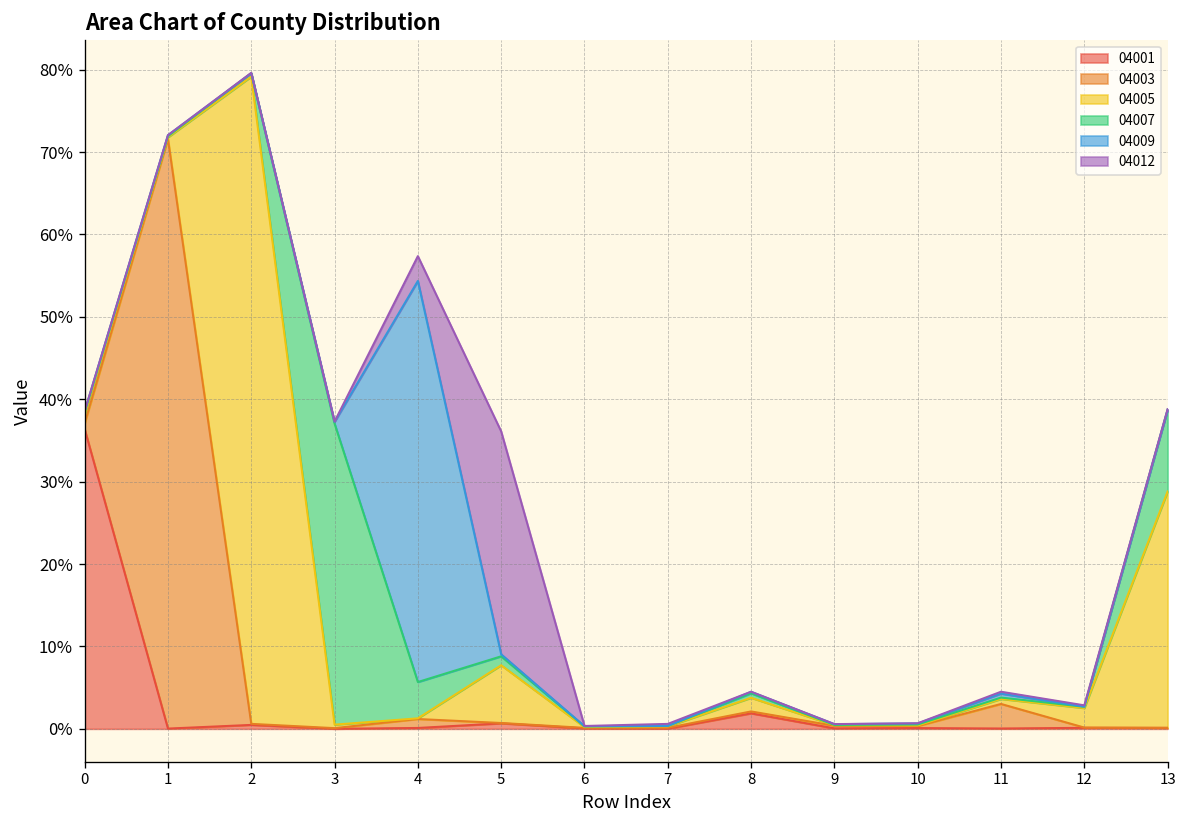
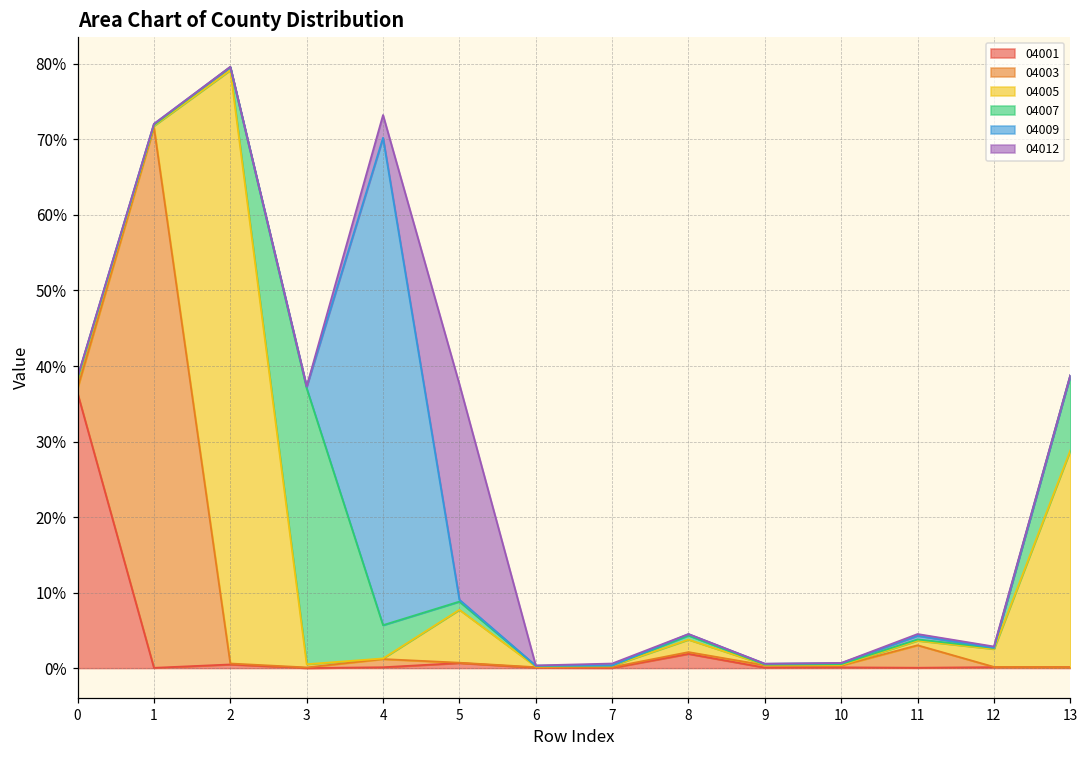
  {
    "04005": {
      "2": "79%",
      "3": "0%",
      "5": "7%",
      "8": "2%",
      "13": "29%"
    },
    "04007": {
      "4": "4%"
    },
    "04009": {
-     "4": "49%"
+     "4": "65%"
    },
    "04012": {
      "4": "3%",
-     "5": "27%"
+     "5": "29%"
    }
  }
